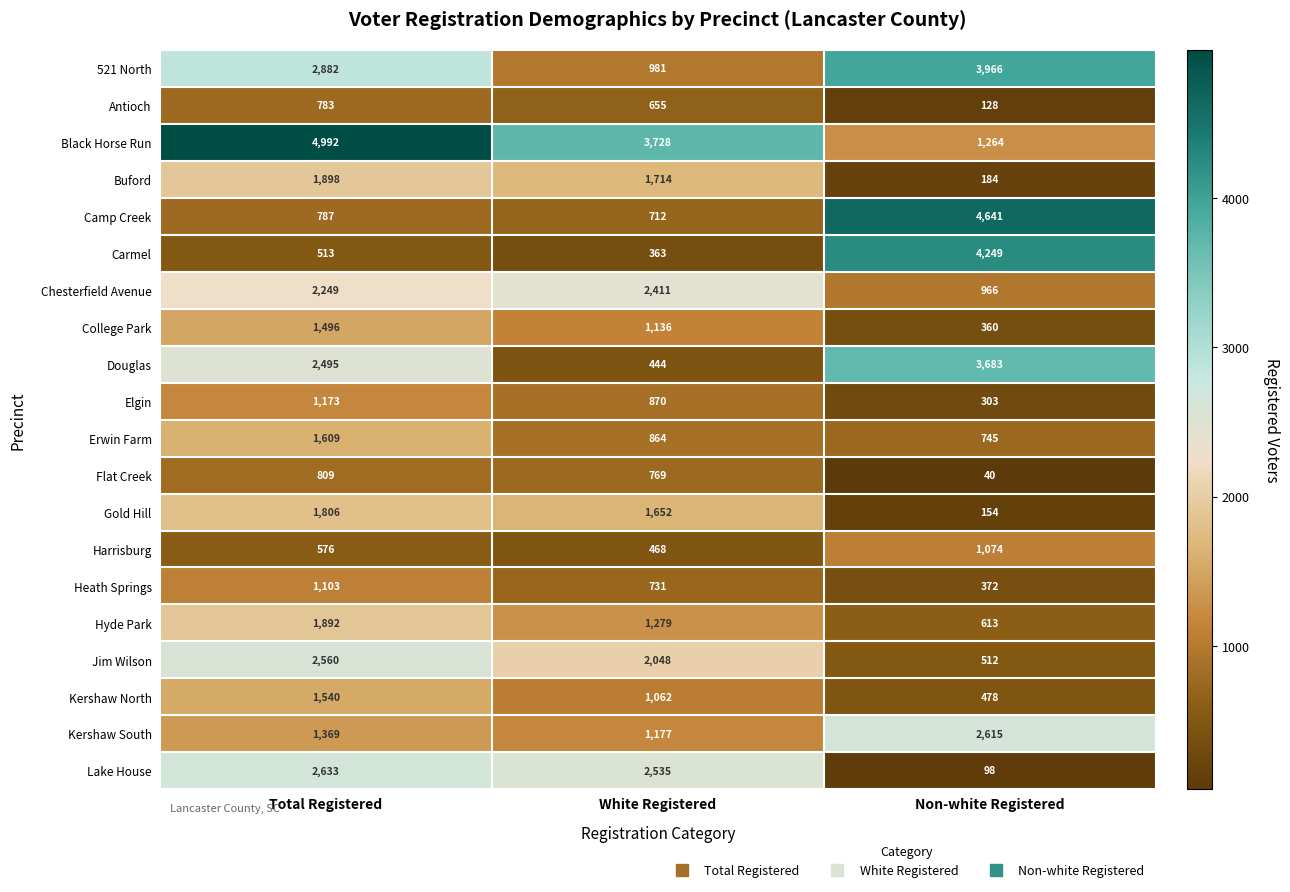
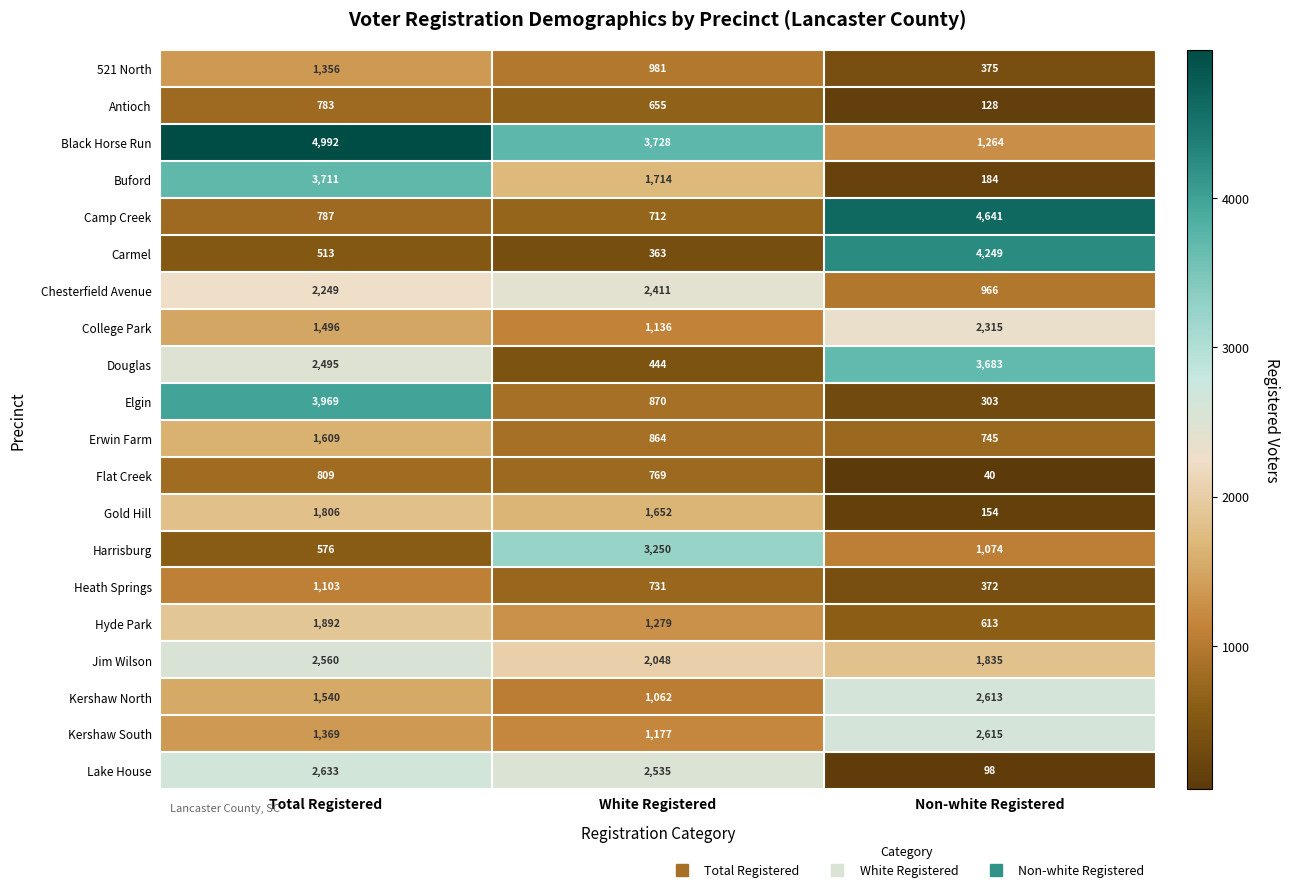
  {
    "521 North": {
-     "Total Registered": "2,882",
+     "Total Registered": "1,356",
      "White Registered": "981",
-     "Non-white Registered": "3,966"
+     "Non-white Registered": "375"
    },
    "Antioch": {
      "Total Registered": "783",
      "White Registered": "655",
      "Non-white Registered": "128"
    },
    "Black Horse Run": {
      "Total Registered": "4,992",
      "White Registered": "3,728",
      "Non-white Registered": "1,264"
    },
    "Buford": {
-     "Total Registered": "1,898",
+     "Total Registered": "3,711",
      "White Registered": "1,714",
      "Non-white Registered": "184"
    },
    "Camp Creek": {
      "Total Registered": "787",
      "White Registered": "712",
      "Non-white Registered": "4,641"
    },
    "Carmel": {
      "Total Registered": "513",
      "White Registered": "363",
      "Non-white Registered": "4,249"
    },
    "Chesterfield Avenue": {
      "Total Registered": "2,249",
      "White Registered": "2,411",
      "Non-white Registered": "966"
    },
    "College Park": {
      "Total Registered": "1,496",
      "White Registered": "1,136",
-     "Non-white Registered": "360"
+     "Non-white Registered": "2,315"
    },
    "Douglas": {
      "Total Registered": "2,495",
      "White Registered": "444",
      "Non-white Registered": "3,683"
    },
    "Elgin": {
-     "Total Registered": "1,173",
+     "Total Registered": "3,969",
      "White Registered": "870",
      "Non-white Registered": "303"
    },
    "Erwin Farm": {
      "Total Registered": "1,609",
      "White Registered": "864",
      "Non-white Registered": "745"
    },
    "Flat Creek": {
      "Total Registered": "809",
      "White Registered": "769",
      "Non-white Registered": "40"
    },
    "Gold Hill": {
      "Total Registered": "1,806",
      "White Registered": "1,652",
      "Non-white Registered": "154"
    },
    "Harrisburg": {
      "Total Registered": "576",
-     "White Registered": "468",
+     "White Registered": "3,250",
      "Non-white Registered": "1,074"
    },
    "Heath Springs": {
      "Total Registered": "1,103",
      "White Registered": "731",
      "Non-white Registered": "372"
    },
    "Hyde Park": {
      "Total Registered": "1,892",
      "White Registered": "1,279",
      "Non-white Registered": "613"
    },
    "Jim Wilson": {
      "Total Registered": "2,560",
      "White Registered": "2,048",
-     "Non-white Registered": "512"
+     "Non-white Registered": "1,835"
    },
    "Kershaw North": {
      "Total Registered": "1,540",
      "White Registered": "1,062",
-     "Non-white Registered": "478"
+     "Non-white Registered": "2,613"
    },
    "Kershaw South": {
      "Total Registered": "1,369",
      "White Registered": "1,177",
      "Non-white Registered": "2,615"
    },
    "Lake House": {
      "Total Registered": "2,633",
      "White Registered": "2,535",
      "Non-white Registered": "98"
    }
  }
